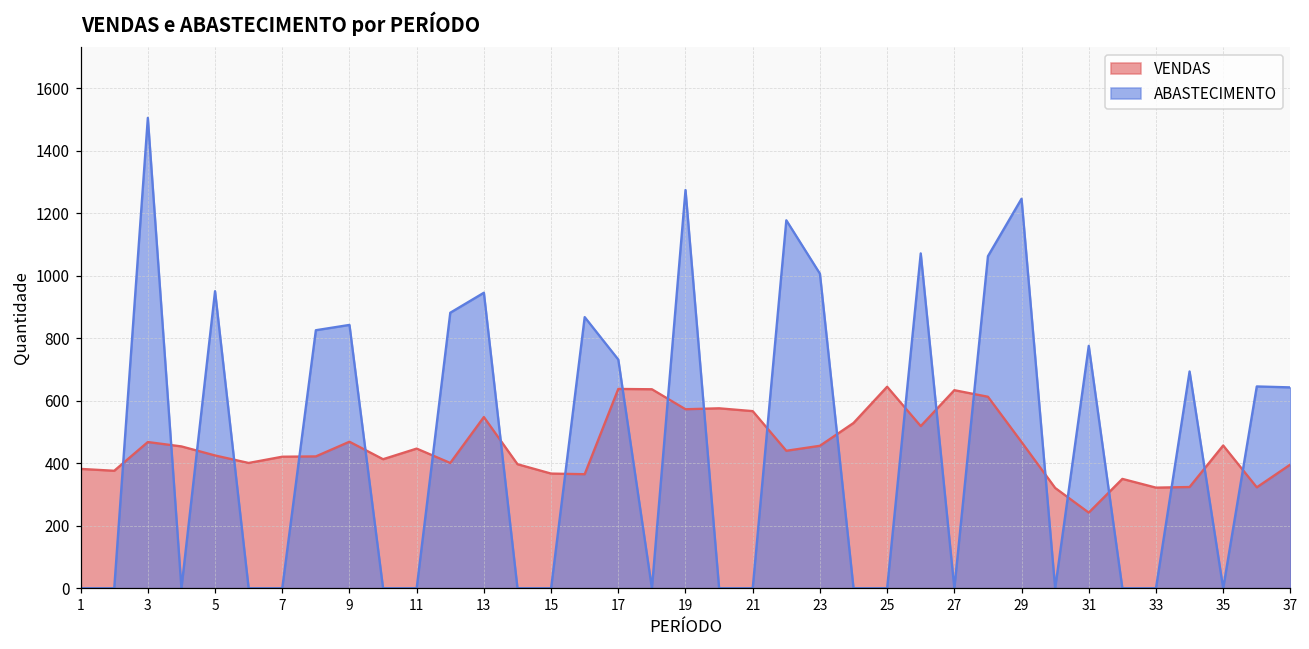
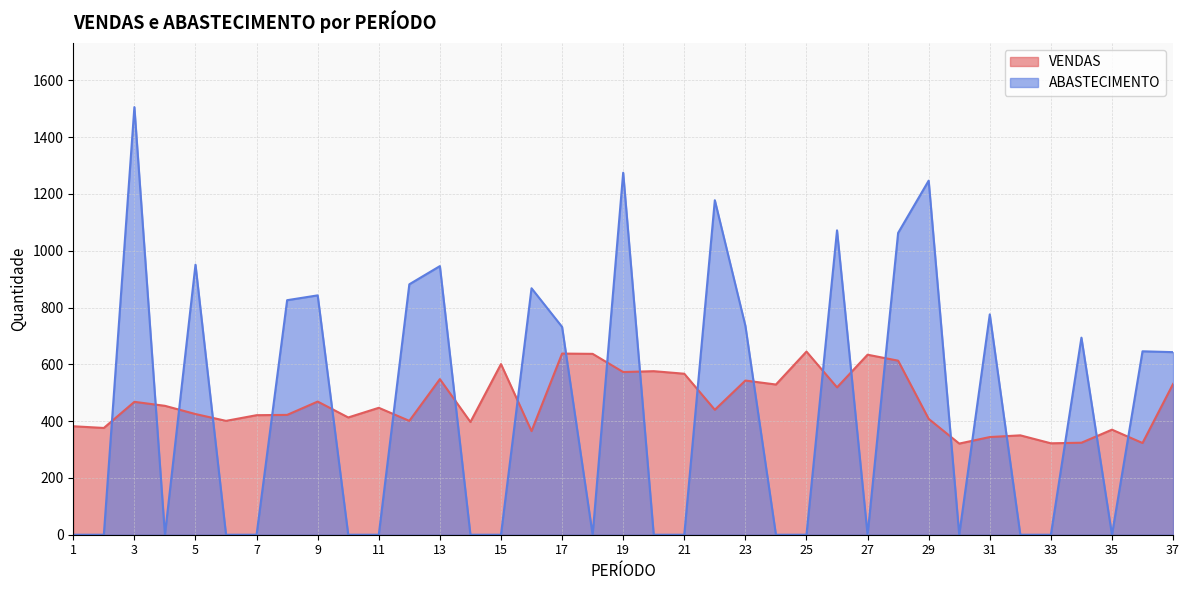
  {
    "VENDAS": {
      "1": 380,
      "3": 470,
      "5": 430,
      "7": 420,
      "9": 470,
      "11": 450,
      "13": 550,
-     "15": 370,
+     "15": 600,
      "17": 640,
      "19": 570,
      "21": 570,
-     "23": 460,
+     "23": 540,
      "25": 650,
      "27": 630,
-     "29": 470,
-     "31": 240,
+     "29": 410,
+     "31": 340,
      "33": 320,
-     "35": 460,
-     "37": 400
+     "35": 370,
+     "37": 530
    },
    "ABASTECIMENTO": {
      "1": 0,
      "3": 1510,
      "5": 950,
      "7": 0,
      "9": 840,
      "11": 0,
      "13": 950,
      "15": 0,
      "17": 730,
      "19": 1280,
      "21": 0,
-     "23": 1010,
+     "23": 740,
      "25": 0,
      "27": 0,
      "29": 1250,
      "31": 780,
      "33": 0,
      "35": 0,
      "37": 640
    }
  }
